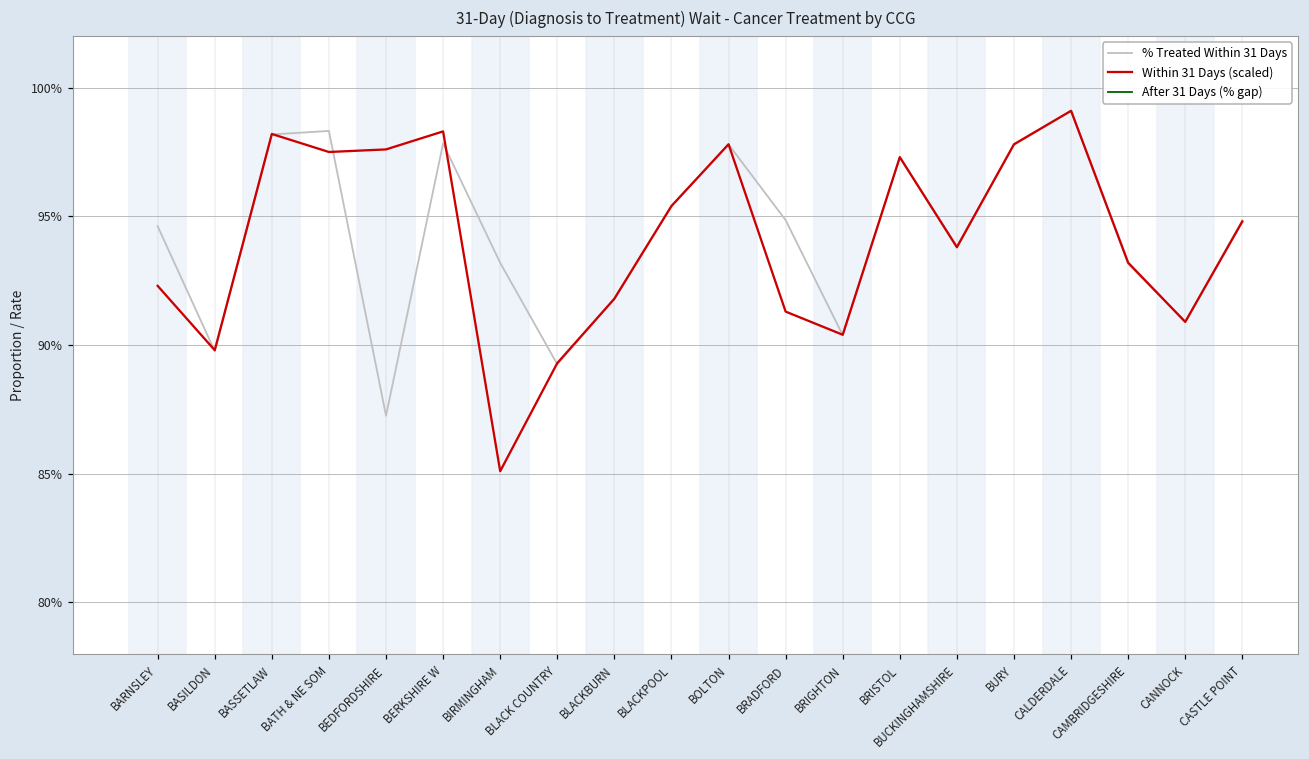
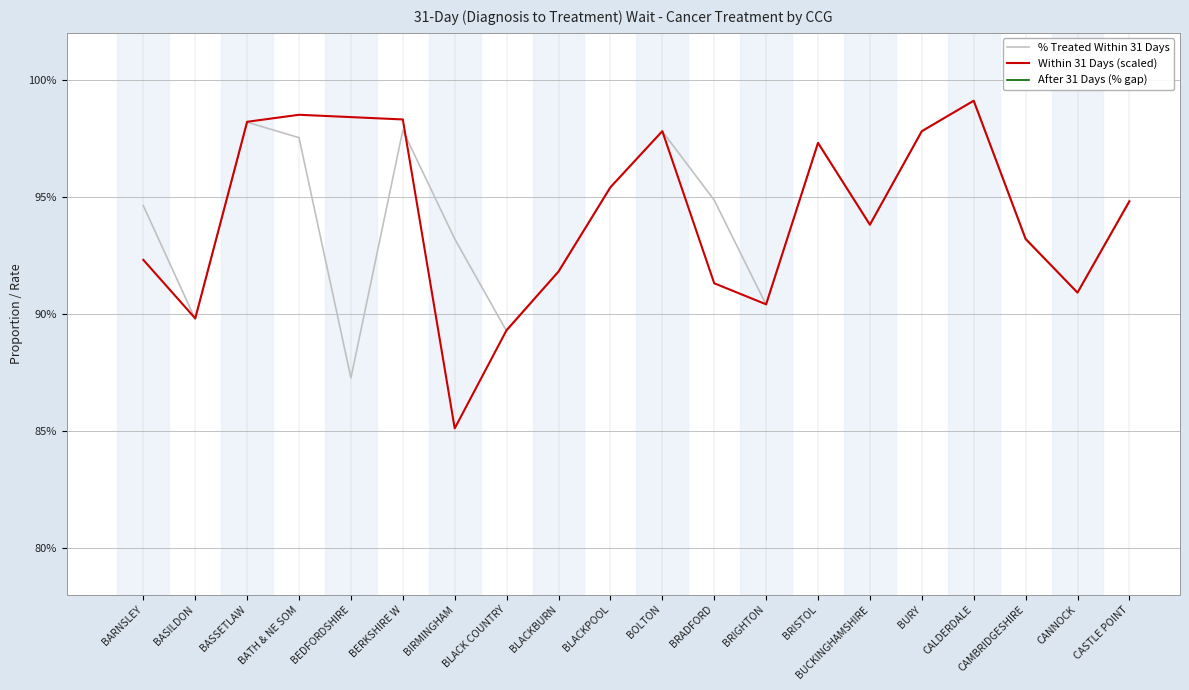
  {
    "% Treated Within 31 Days": {
      "BARNSLEY": "94.6%",
-     "BATH & NE SOM": "98.3%",
+     "BATH & NE SOM": "97.5%",
      "BEDFORDSHIRE": "87.3%",
      "BERKSHIRE W": "97.8%",
      "BIRMINGHAM": "93.2%",
      "BRADFORD": "94.9%"
    },
    "Within 31 Days (scaled)": {
      "BARNSLEY": "92.3%",
-     "BATH & NE SOM": "97.5%",
-     "BEDFORDSHIRE": "97.6%",
+     "BATH & NE SOM": "98.5%",
+     "BEDFORDSHIRE": "98.4%",
      "BERKSHIRE W": "98.3%",
      "BIRMINGHAM": "85.1%",
      "BRADFORD": "91.3%"
    }
  }
